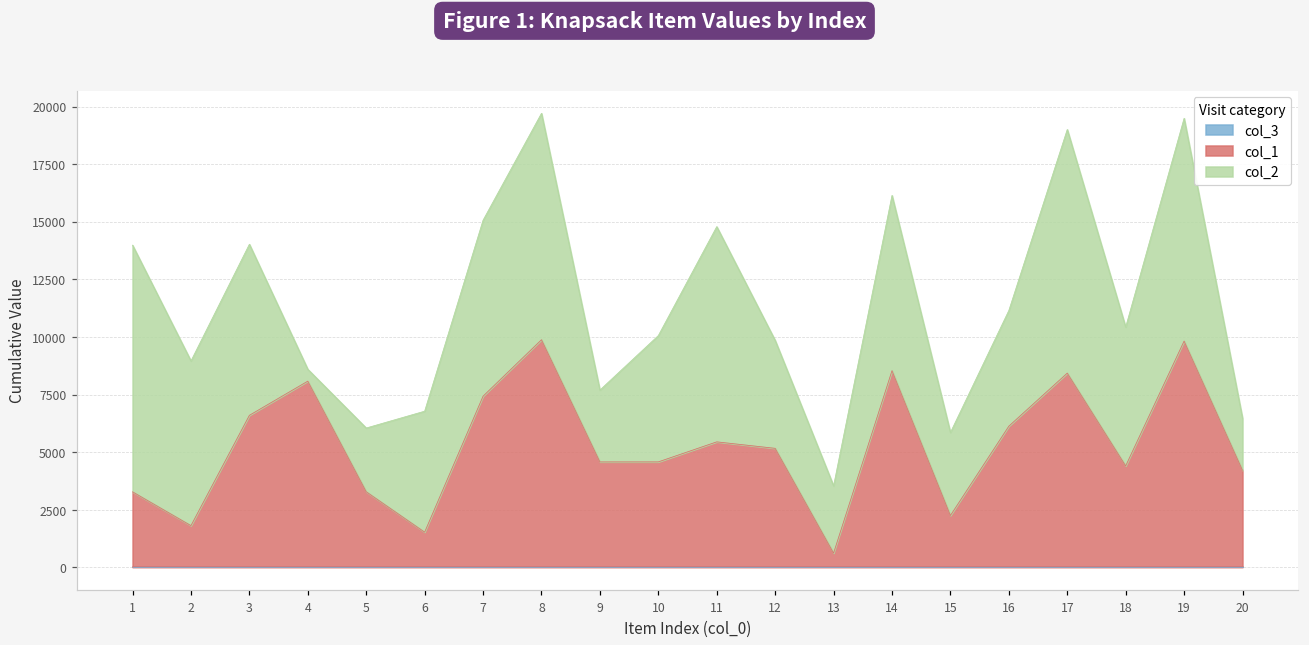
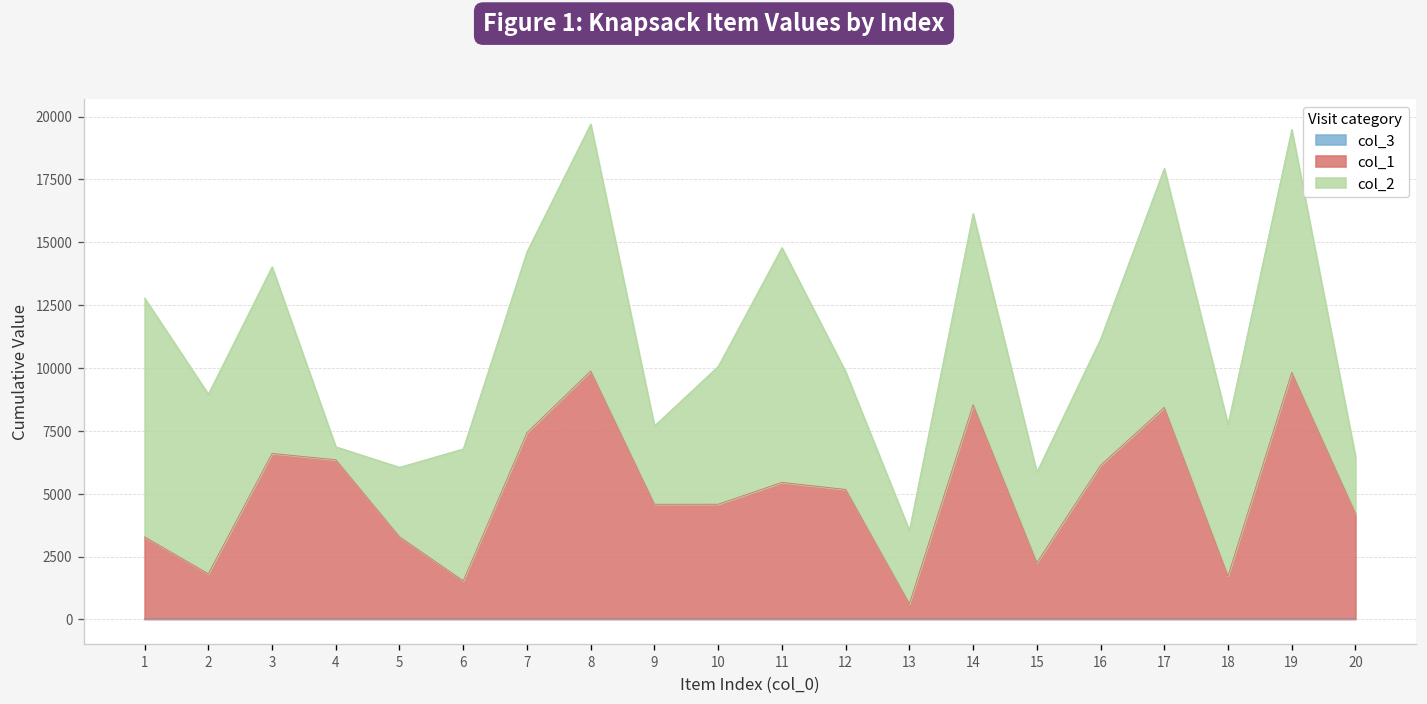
  {
    "col_3": {
      "1": 0,
      "2": 0,
      "3": 0,
      "4": 0,
      "5": 0,
      "6": 0,
      "7": 0,
      "8": 0,
      "9": 0,
      "10": 0,
      "11": 0,
      "12": 0,
      "13": 0,
      "14": 0,
      "15": 0,
      "16": 0,
      "17": 0,
      "18": 0,
      "19": 0,
      "20": 0
    },
    "col_1": {
      "1": 3300,
      "2": 1800,
      "3": 6600,
-     "4": 8100,
+     "4": 6400,
      "5": 3300,
      "6": 1500,
      "7": 7400,
      "8": 9900,
      "9": 4600,
      "10": 4600,
      "12": 5200,
      "13": 600,
      "14": 8500,
      "16": 6100,
      "17": 8400,
-     "18": 4400,
+     "18": 1700,
      "19": 9800,
      "20": 4200
    },
    "col_2": {
-     "1": 10700,
+     "1": 9500,
      "4": 500,
-     "7": 7600,
-     "17": 10600,
+     "7": 7200,
+     "17": 9500,
      "18": 6000
    }
  }
